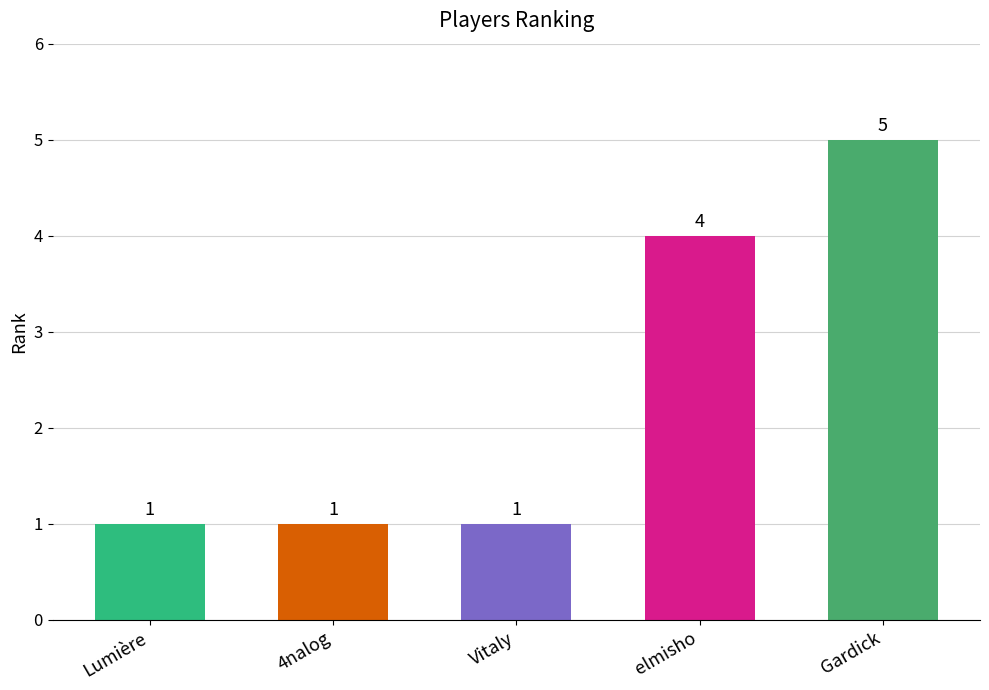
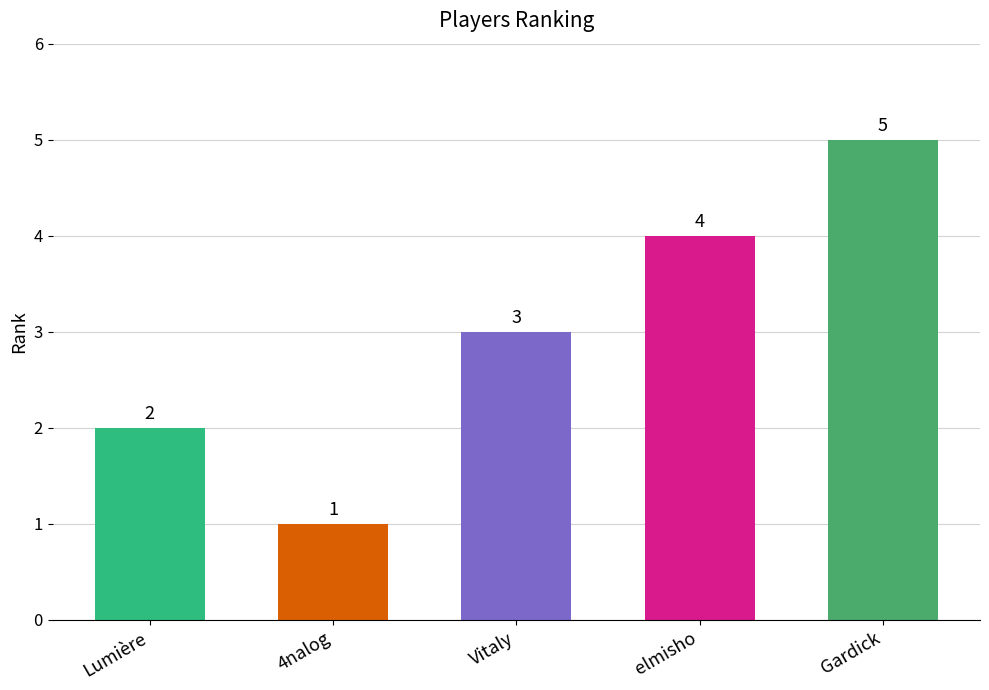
  {
-   "Lumière": 1,
+   "Lumière": 2,
    "4nalog": 1,
-   "Vitaly": 1,
+   "Vitaly": 3,
    "elmisho": 4,
    "Gardick": 5
  }
